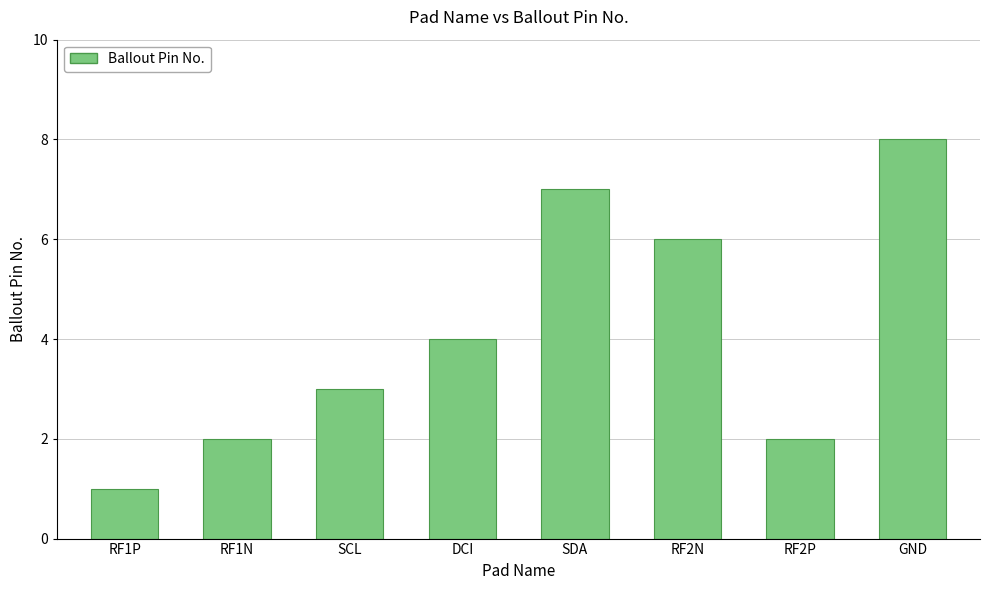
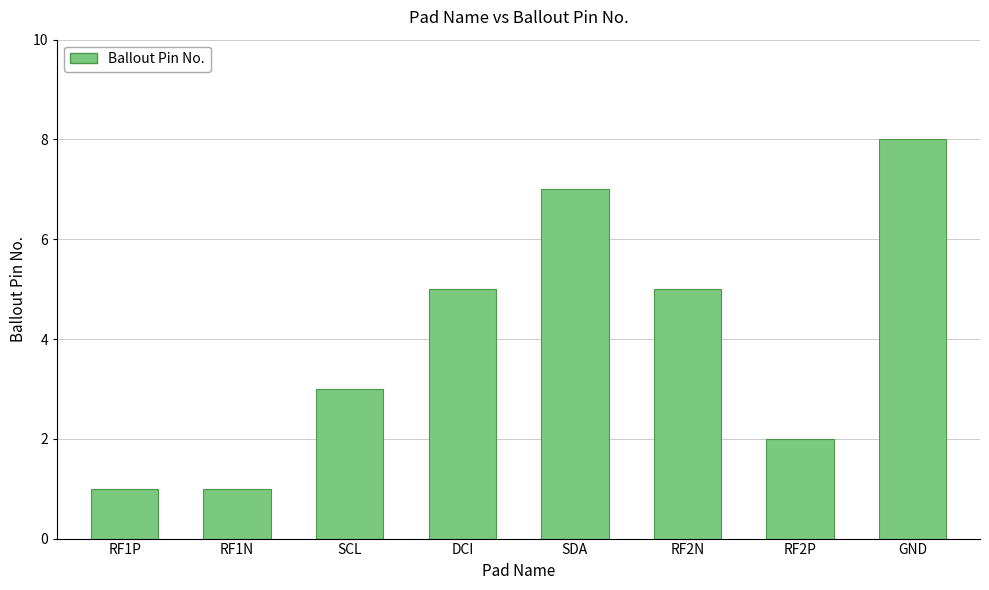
  {
    "RF1P": 1,
-   "RF1N": 2,
+   "RF1N": 1,
    "SCL": 3,
-   "DCI": 4,
+   "DCI": 5,
    "SDA": 7,
-   "RF2N": 6,
+   "RF2N": 5,
    "RF2P": 2,
    "GND": 8
  }
